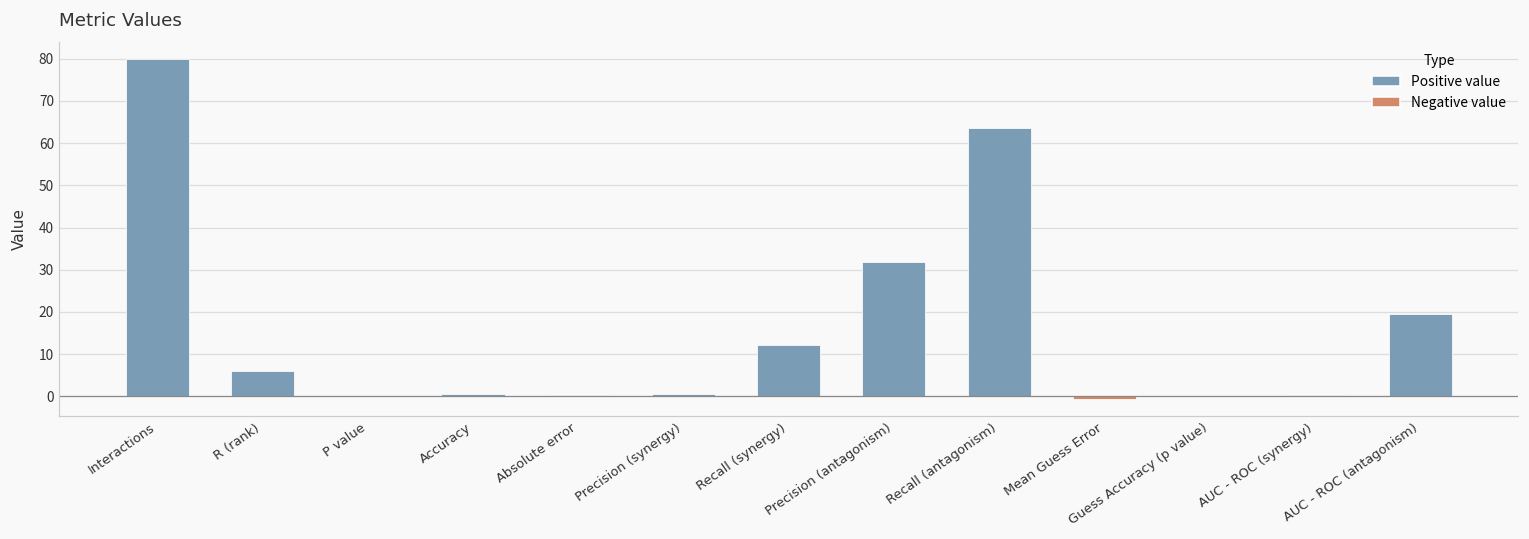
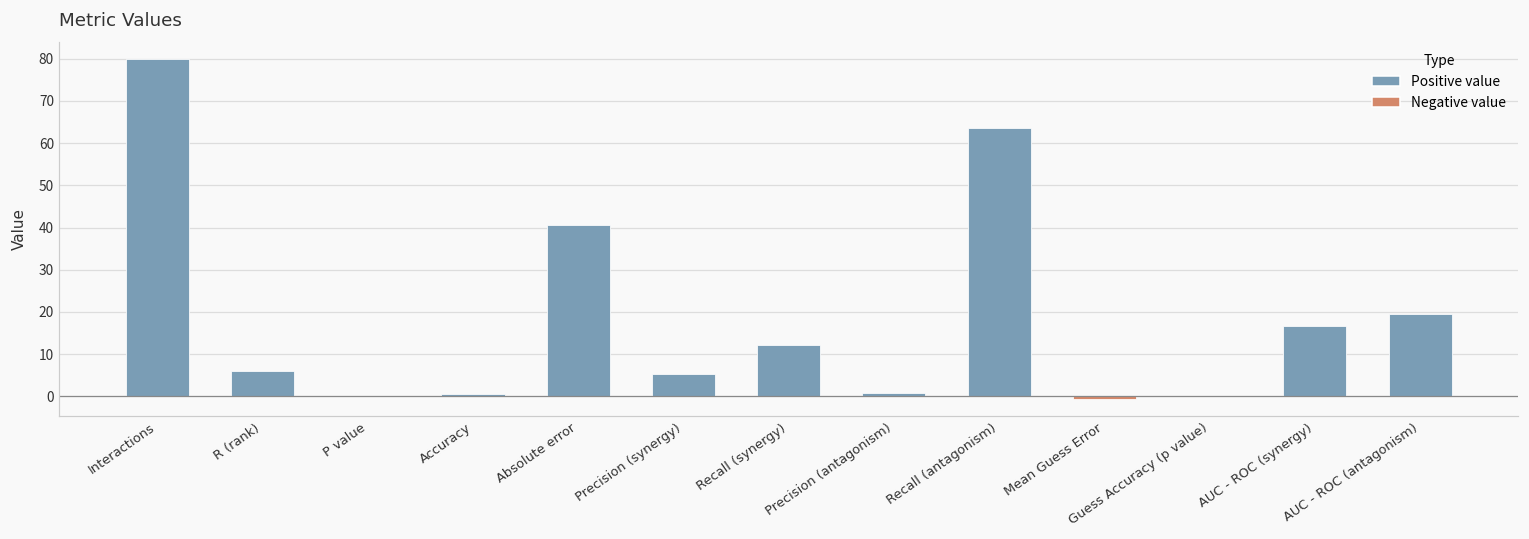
  {
    "Interactions": 80,
    "R (rank)": 6,
    "Accuracy": 1,
-   "Absolute error": 0,
-   "Precision (synergy)": 1,
+   "Absolute error": 40,
+   "Precision (synergy)": 5,
    "Recall (synergy)": 12,
-   "Precision (antagonism)": 32,
+   "Precision (antagonism)": 1,
    "Recall (antagonism)": 64,
    "Mean Guess Error": -1,
    "Guess Accuracy (p value)": 0,
-   "AUC - ROC (synergy)": 0,
+   "AUC - ROC (synergy)": 17,
    "AUC - ROC (antagonism)": 20
  }
